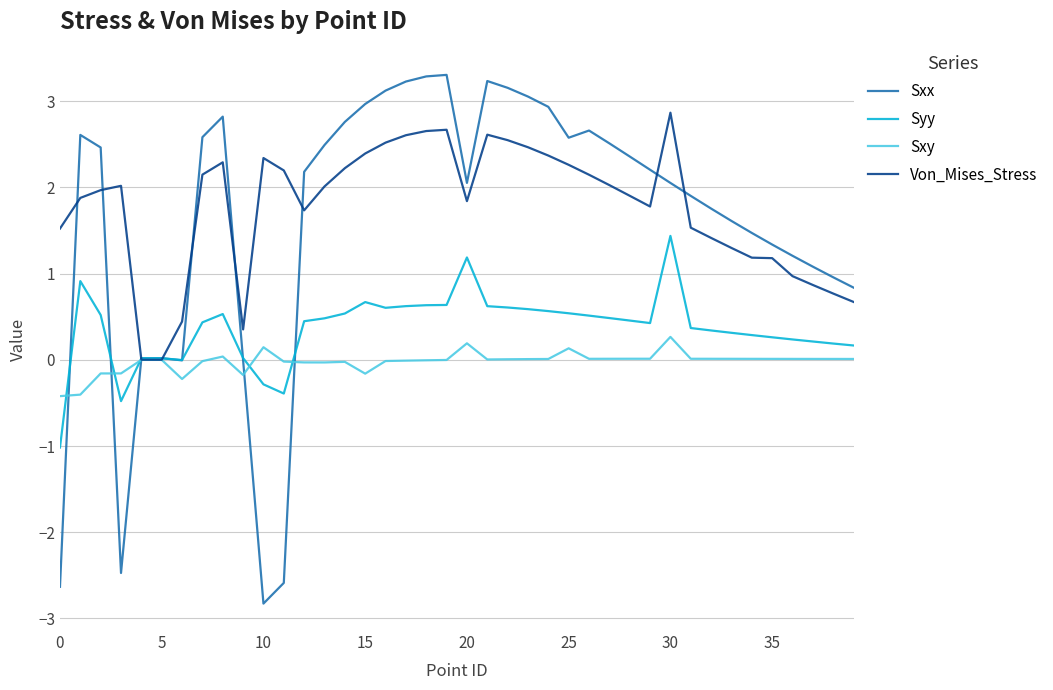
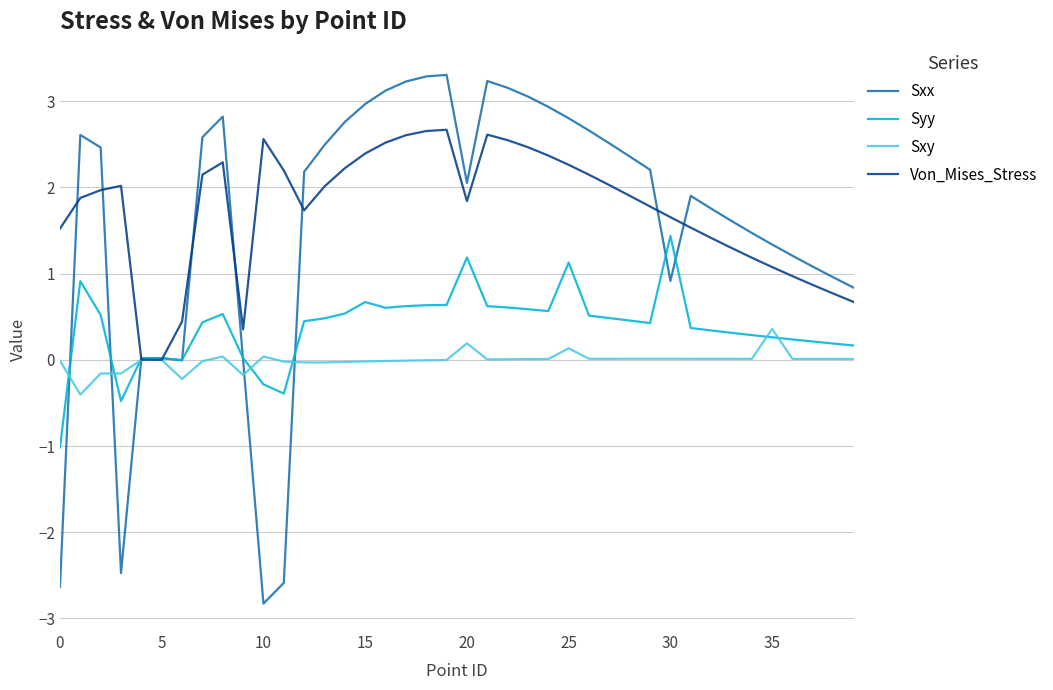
  {
    "Sxx": {
      "0": -2.6,
      "10": -2.8,
      "15": 3.0,
      "20": 2.1,
-     "25": 2.6,
-     "30": 2.1,
+     "25": 2.8,
+     "30": 0.9,
      "35": 1.3
    },
    "Syy": {
      "0": -1.0,
      "10": -0.3,
      "15": 0.7,
      "20": 1.2,
-     "25": 0.5,
+     "25": 1.1,
      "30": 1.4,
      "35": 0.3
    },
    "Sxy": {
-     "0": -0.4,
-     "10": 0.1,
-     "15": -0.2,
+     "0": 0.0,
+     "10": 0.0,
+     "15": 0.0,
      "20": 0.2,
      "25": 0.1,
-     "30": 0.3,
-     "35": 0.0
+     "30": 0.0,
+     "35": 0.4
    },
    "Von_Mises_Stress": {
      "0": 1.5,
-     "10": 2.3,
+     "10": 2.6,
      "15": 2.4,
      "20": 1.8,
      "25": 2.3,
-     "30": 2.9,
-     "35": 1.2
+     "30": 1.7,
+     "35": 1.1
    }
  }
